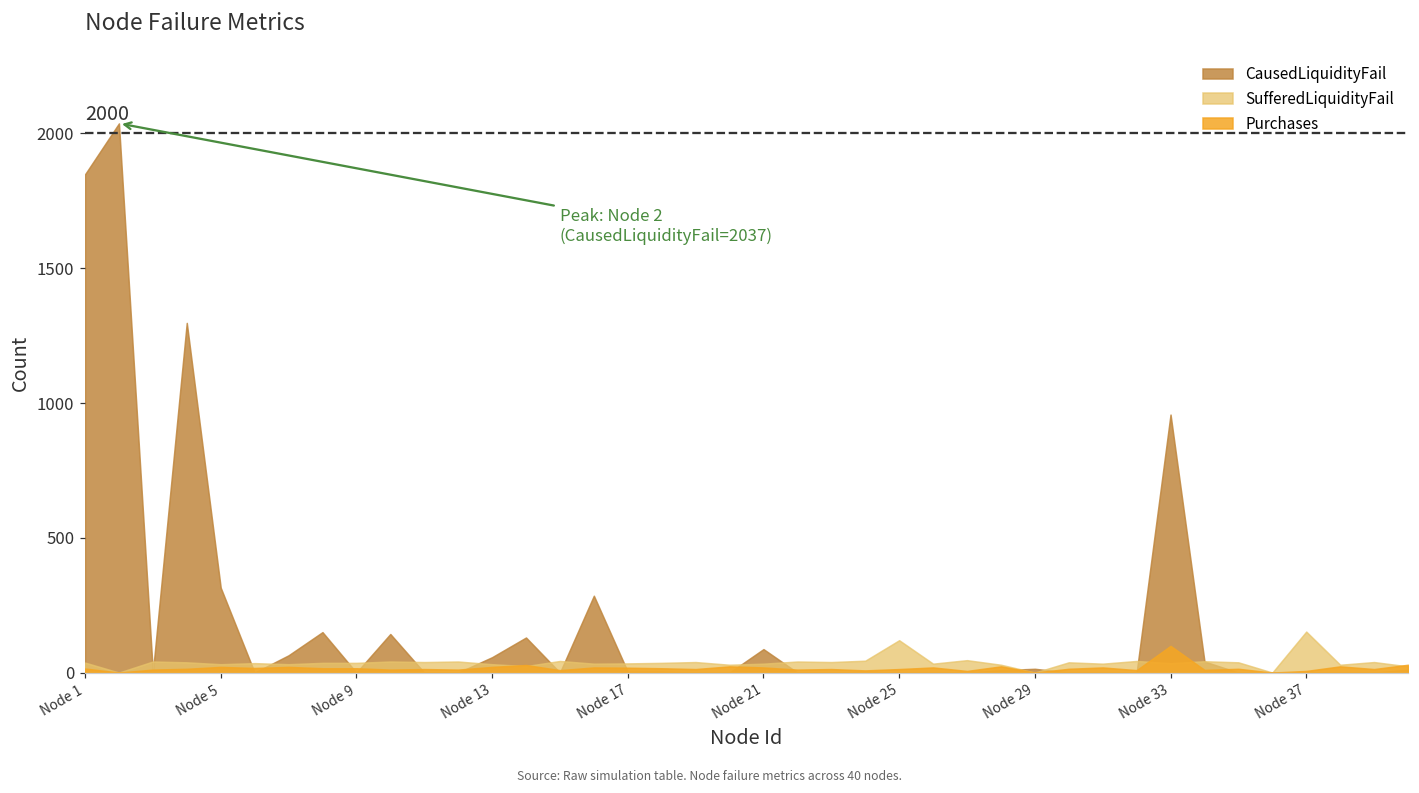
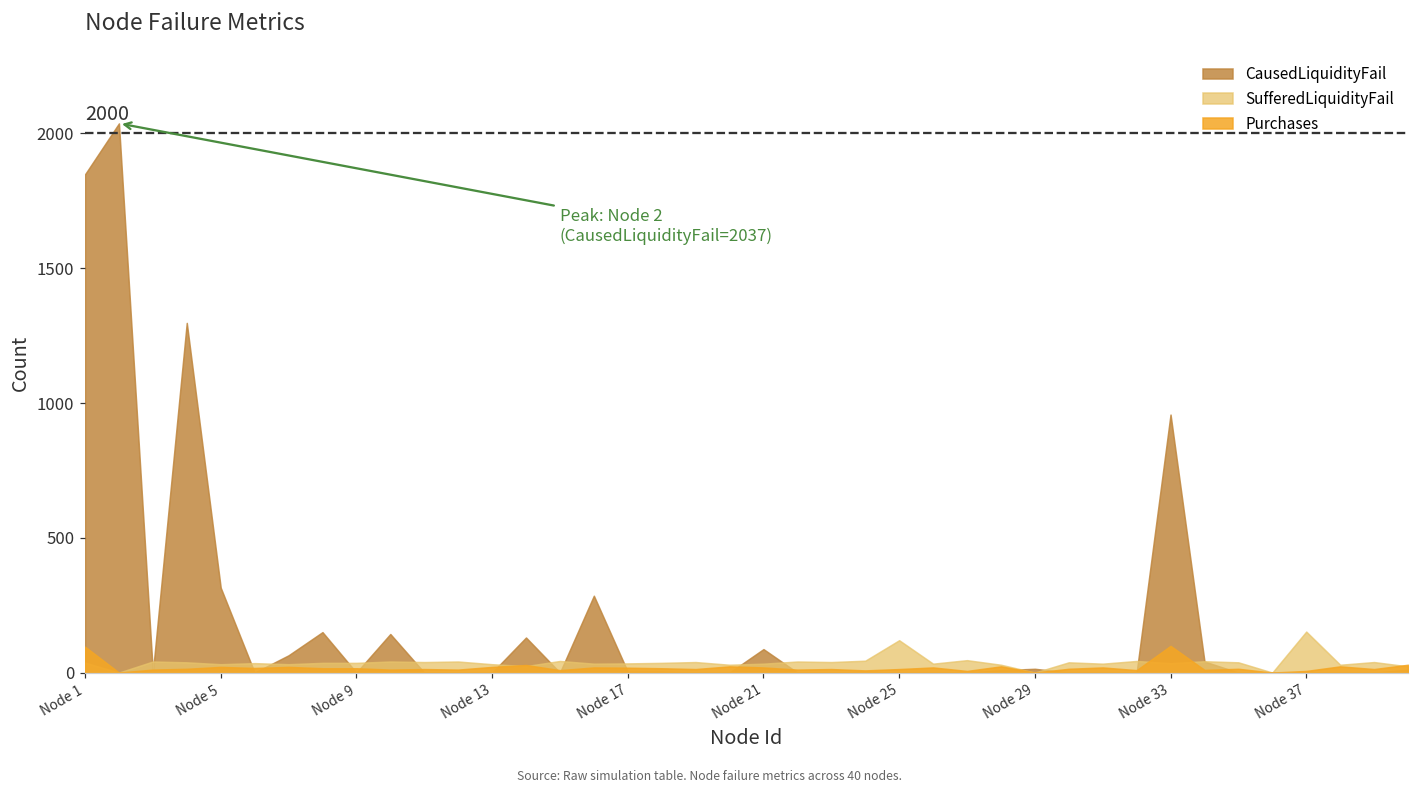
  {
    "CausedLiquidityFail": {
      "Node 1": 1850,
      "Node 5": 320,
      "Node 9": 0,
-     "Node 13": 60,
+     "Node 13": 0,
      "Node 21": 90,
      "Node 25": 0,
      "Node 29": 10,
      "Node 33": 960
    },
    "SufferedLiquidityFail": {
      "Node 1": 40,
      "Node 9": 40,
      "Node 17": 30,
      "Node 21": 30,
      "Node 25": 120,
      "Node 33": 40,
      "Node 37": 150
    },
    "Purchases": {
-     "Node 1": 20,
+     "Node 1": 100,
      "Node 9": 20,
      "Node 17": 20,
      "Node 21": 20,
      "Node 25": 10,
      "Node 33": 100
    }
  }
